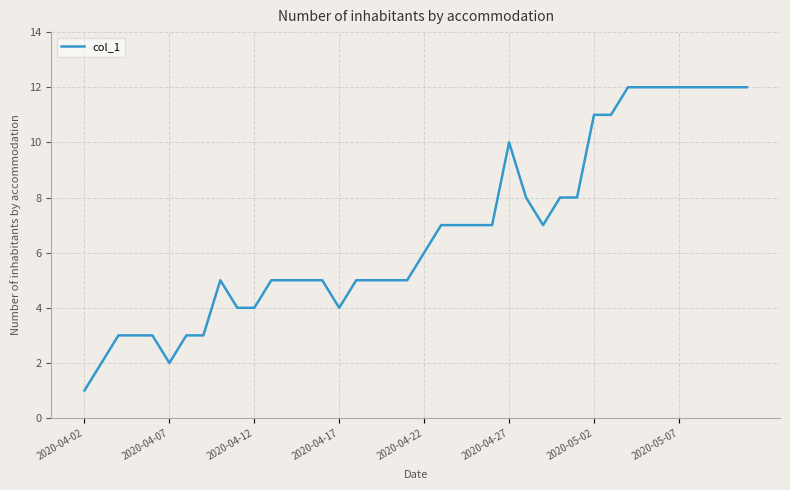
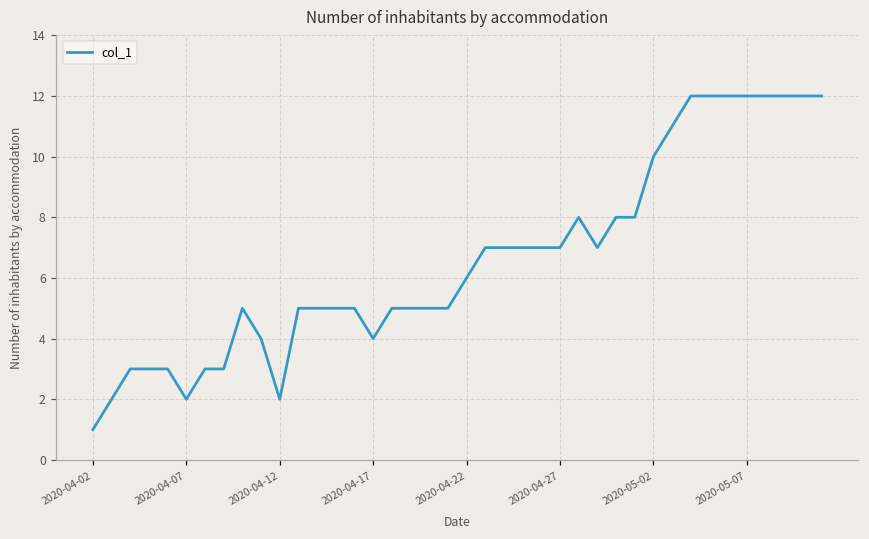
  {
    "2020-04-02": 1,
    "2020-04-07": 2,
-   "2020-04-12": 4,
+   "2020-04-12": 2,
    "2020-04-17": 4,
    "2020-04-22": 6,
-   "2020-04-27": 10,
-   "2020-05-02": 11,
+   "2020-04-27": 7,
+   "2020-05-02": 10,
    "2020-05-07": 12
  }
